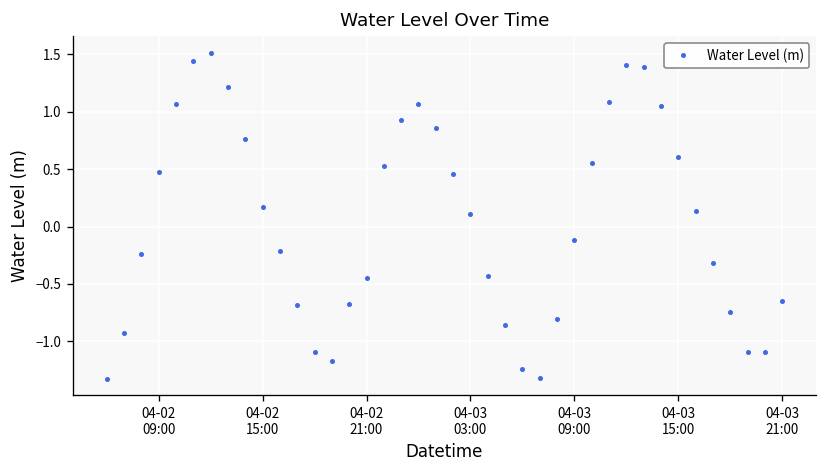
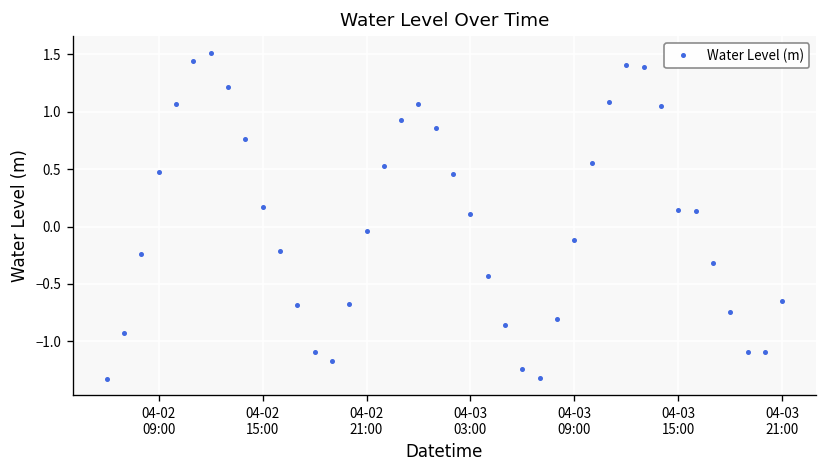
  {
    "04-02 09:00": 0.5,
    "04-02 15:00": 0.2,
-   "04-02 21:00": -0.5,
+   "04-02 21:00": 0.0,
    "04-03 03:00": 0.1,
    "04-03 09:00": -0.1,
-   "04-03 15:00": 0.6,
+   "04-03 15:00": 0.1,
    "04-03 21:00": -0.7
  }
